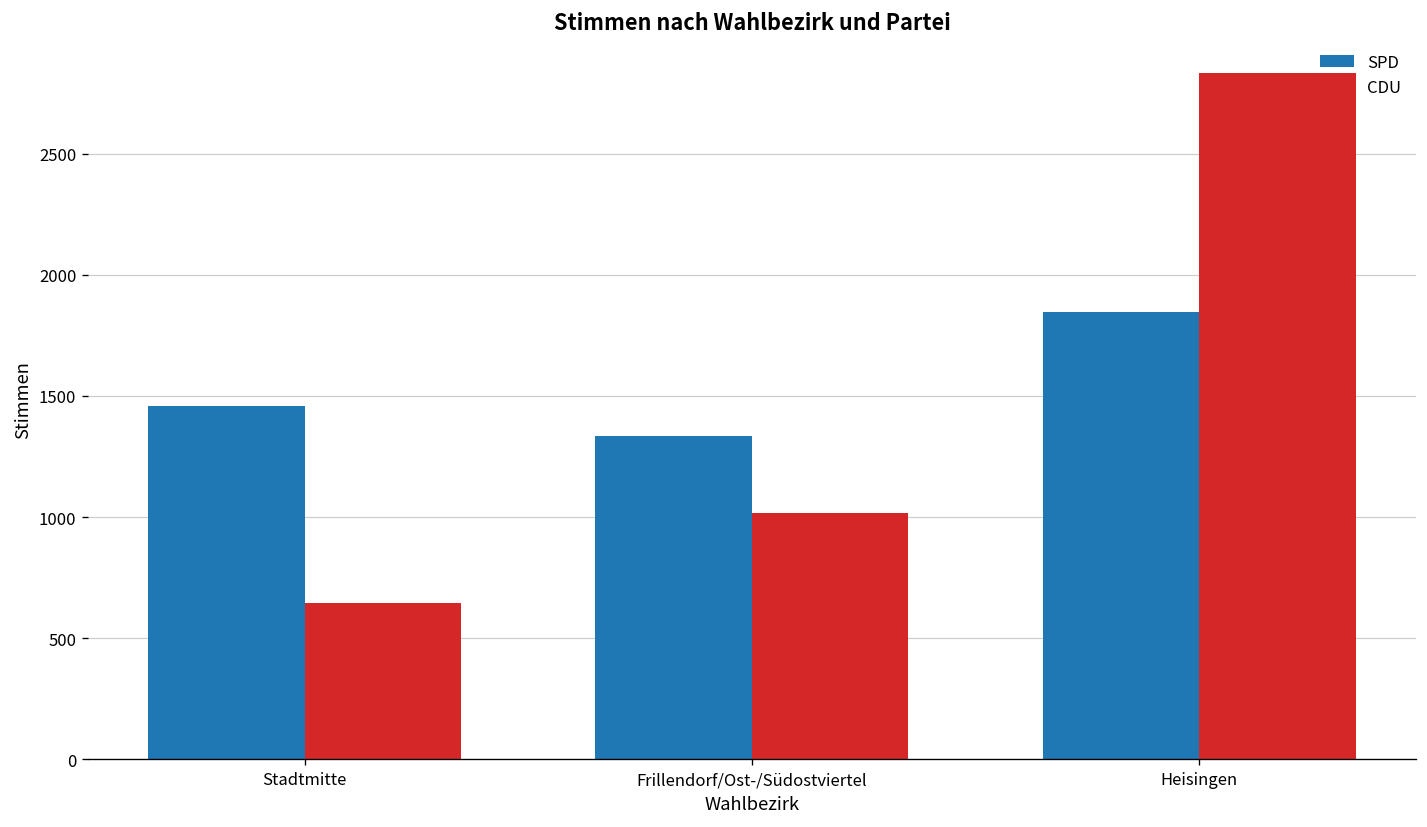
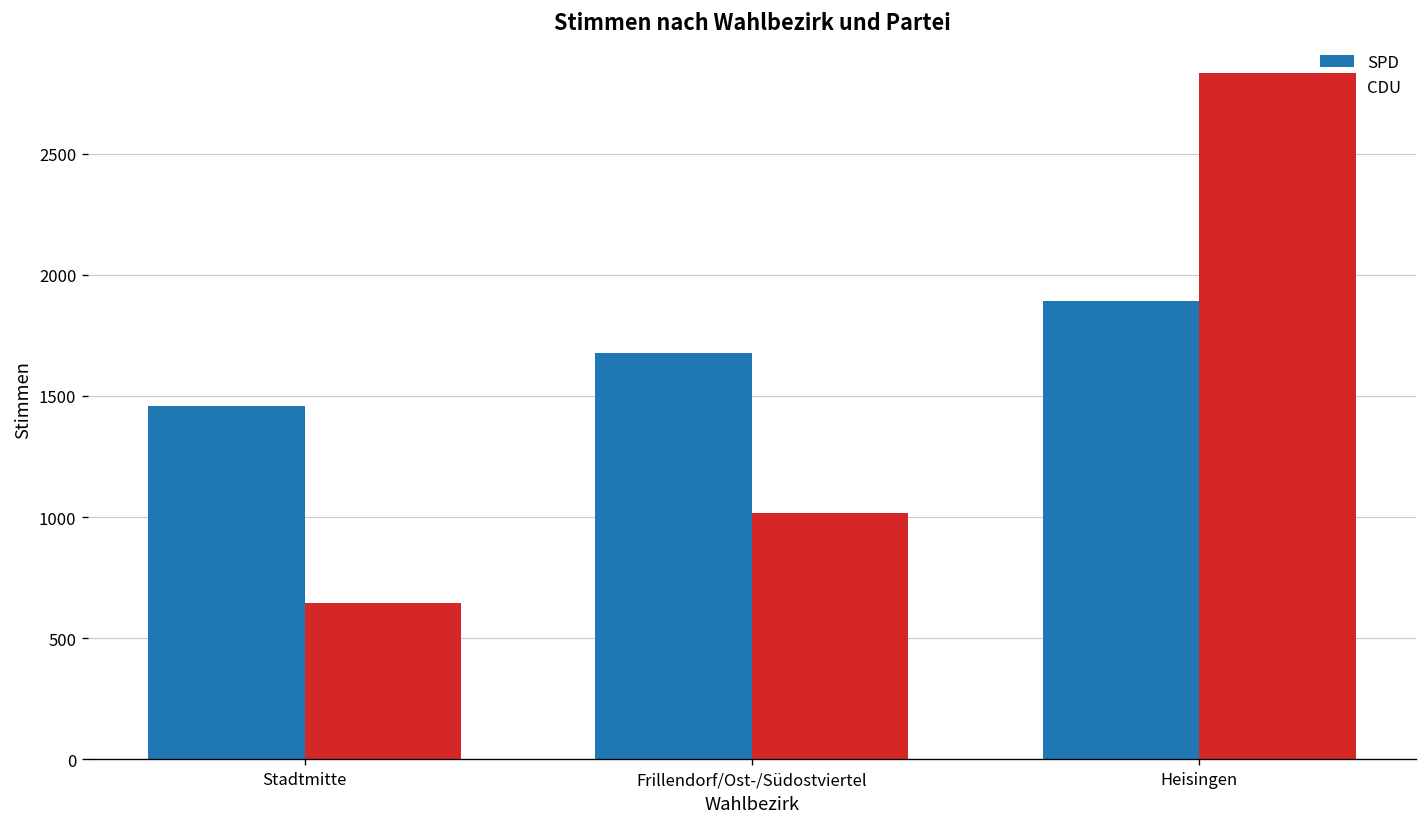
  {
    "SPD": {
      "Stadtmitte": 1460,
-     "Frillendorf/Ost-/Südostviertel": 1340,
-     "Heisingen": 1850
+     "Frillendorf/Ost-/Südostviertel": 1680,
+     "Heisingen": 1890
    },
    "CDU": {
      "Stadtmitte": 650,
      "Frillendorf/Ost-/Südostviertel": 1020,
      "Heisingen": 2830
    }
  }
